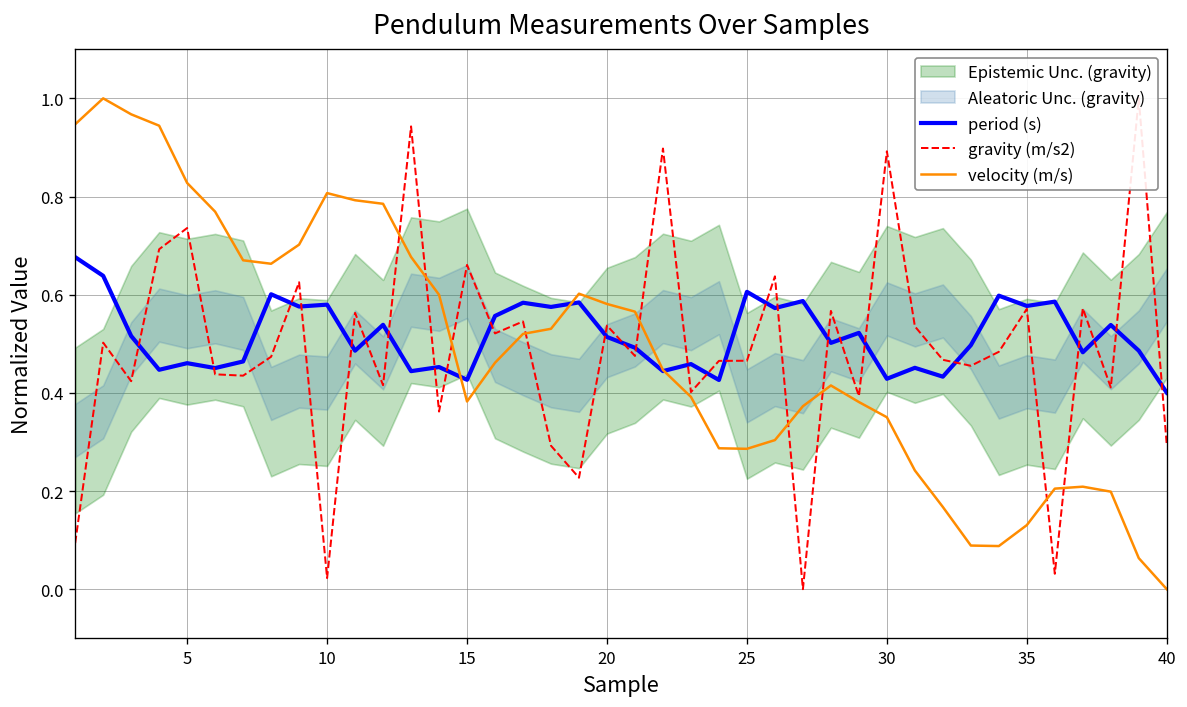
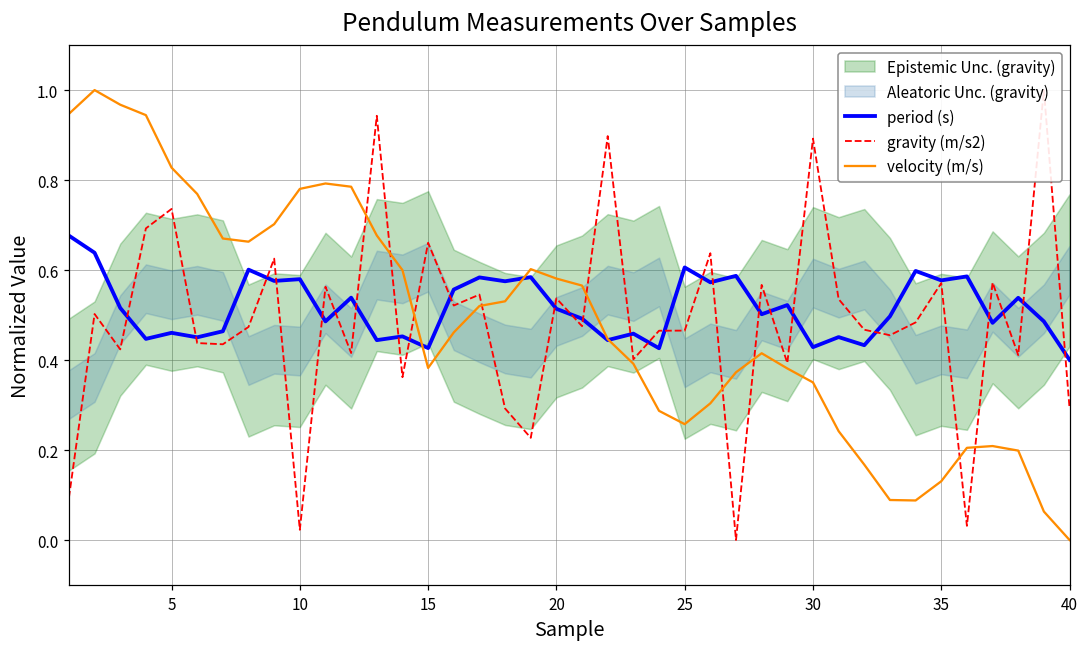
  {
    "period (s)": {
      "5": 0.46,
      "10": 0.58,
      "15": 0.43,
      "20": 0.51,
      "25": 0.61,
      "30": 0.43,
      "40": 0.40
    },
    "gravity (m/s2)": {
      "5": 0.74,
      "10": 0.02,
      "25": 0.47,
      "30": 0.89,
      "40": 0.29
    },
    "velocity (m/s)": {
      "5": 0.83,
-     "10": 0.81,
+     "10": 0.78,
      "15": 0.38,
      "20": 0.58,
-     "25": 0.29,
+     "25": 0.26,
      "30": 0.35,
      "35": 0.13,
      "40": 0.00
    }
  }
